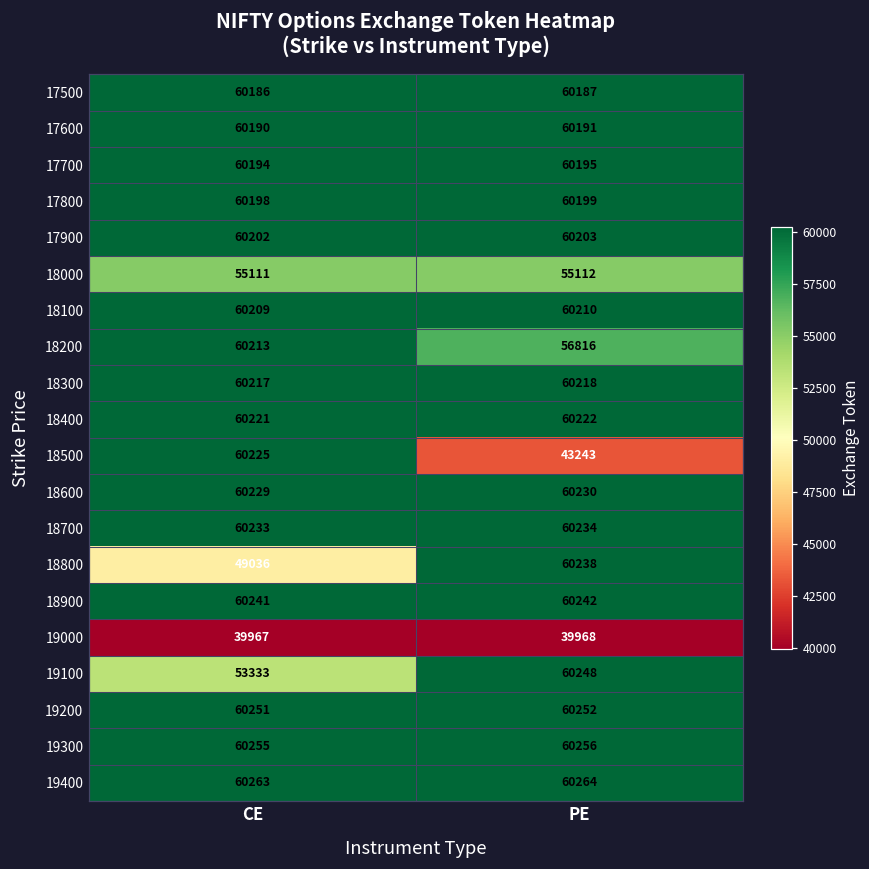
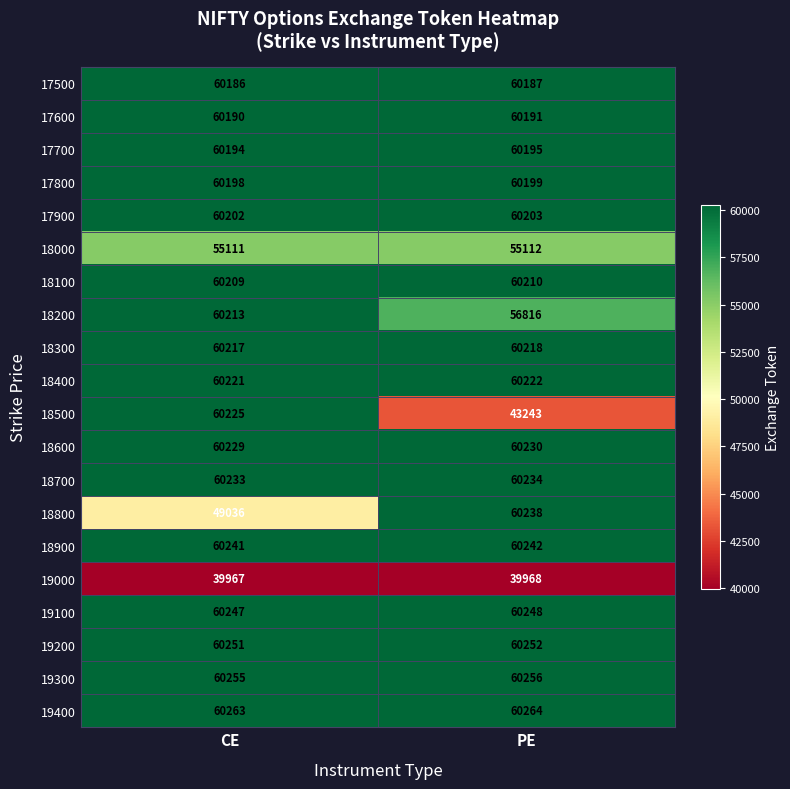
  {
    "17500": {
      "CE": 60186,
      "PE": 60187
    },
    "17600": {
      "CE": 60190,
      "PE": 60191
    },
    "17700": {
      "CE": 60194,
      "PE": 60195
    },
    "17800": {
      "CE": 60198,
      "PE": 60199
    },
    "17900": {
      "CE": 60202,
      "PE": 60203
    },
    "18000": {
      "CE": 55111,
      "PE": 55112
    },
    "18100": {
      "CE": 60209,
      "PE": 60210
    },
    "18200": {
      "CE": 60213,
      "PE": 56816
    },
    "18300": {
      "CE": 60217,
      "PE": 60218
    },
    "18400": {
      "CE": 60221,
      "PE": 60222
    },
    "18500": {
      "CE": 60225,
      "PE": 43243
    },
    "18600": {
      "CE": 60229,
      "PE": 60230
    },
    "18700": {
      "CE": 60233,
      "PE": 60234
    },
    "18800": {
      "CE": 49036,
      "PE": 60238
    },
    "18900": {
      "CE": 60241,
      "PE": 60242
    },
    "19000": {
      "CE": 39967,
      "PE": 39968
    },
    "19100": {
-     "CE": 53333,
+     "CE": 60247,
      "PE": 60248
    },
    "19200": {
      "CE": 60251,
      "PE": 60252
    },
    "19300": {
      "CE": 60255,
      "PE": 60256
    },
    "19400": {
      "CE": 60263,
      "PE": 60264
    }
  }
